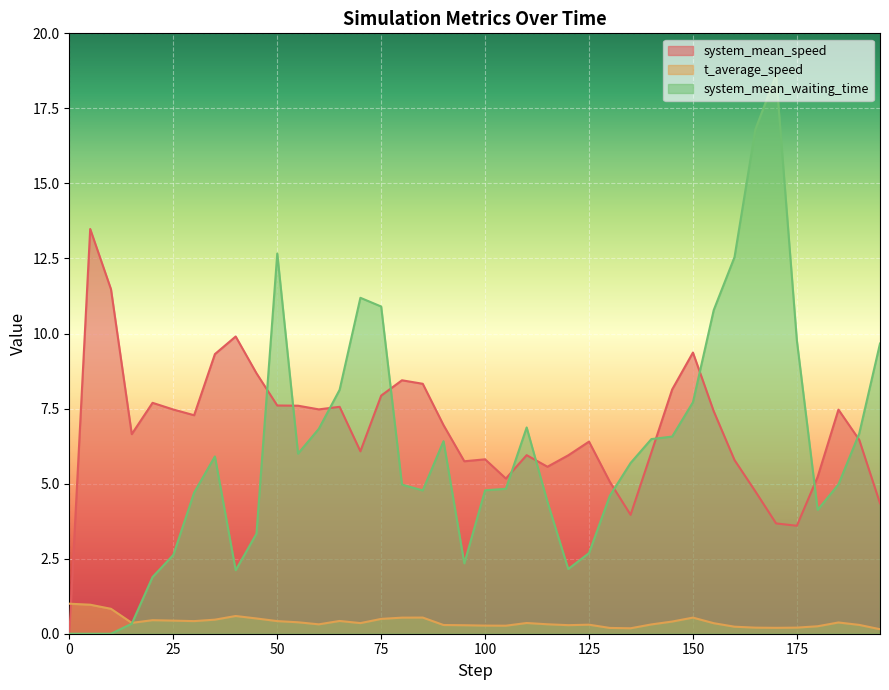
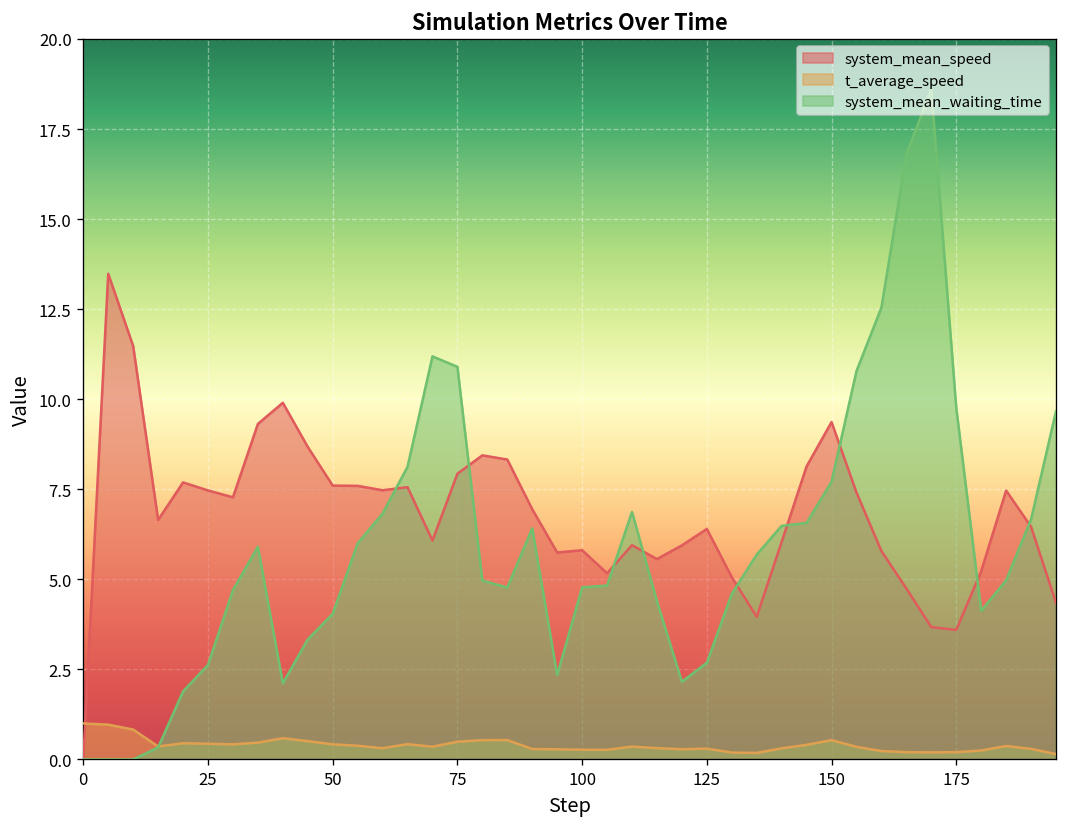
  {
    "system_mean_waiting_time": {
      "25": 2.6,
-     "50": 12.7,
+     "50": 4.0,
      "75": 10.9,
      "100": 4.8,
      "125": 2.7,
      "150": 7.7,
      "175": 9.8
    }
  }
